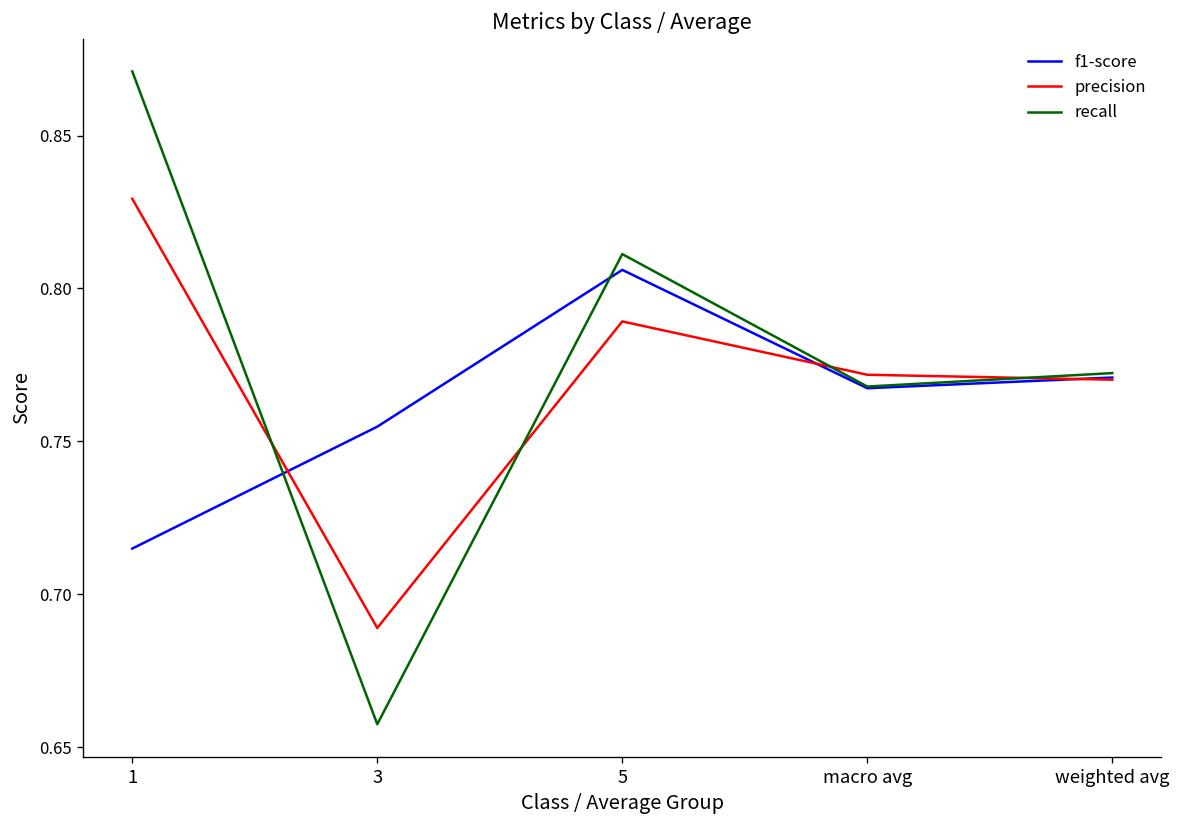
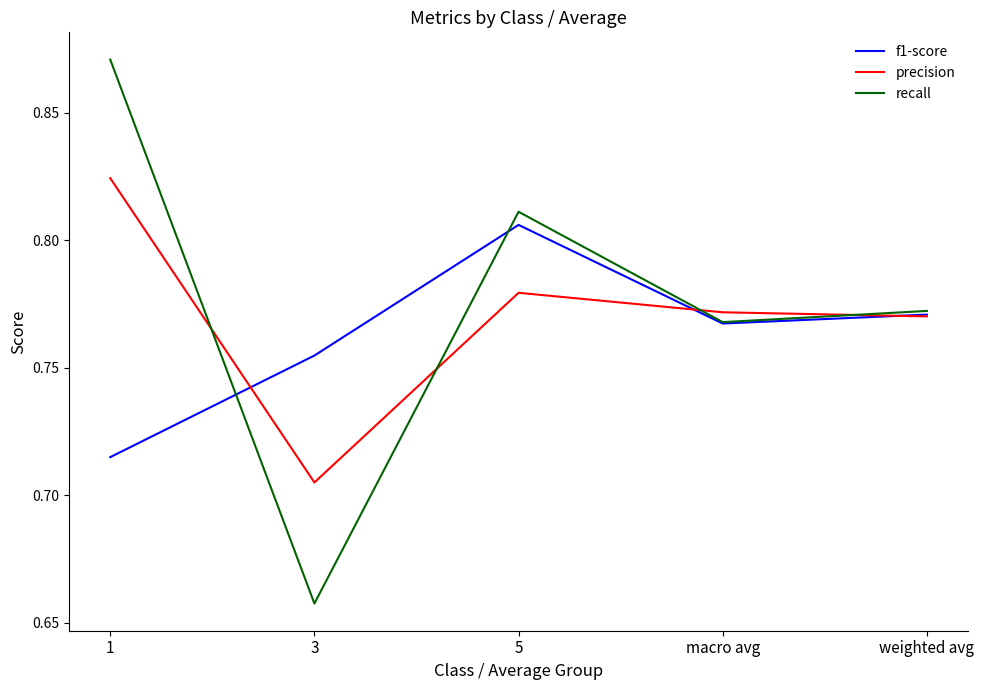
  {
    "f1-score": {
      "1": 0.715,
      "3": 0.755,
      "5": 0.806
    },
    "precision": {
-     "1": 0.829,
-     "3": 0.689,
-     "5": 0.789,
+     "1": 0.824,
+     "3": 0.705,
+     "5": 0.779,
      "macro avg": 0.772
    },
    "recall": {
      "1": 0.871,
      "3": 0.658,
      "5": 0.811,
      "weighted avg": 0.772
    }
  }
